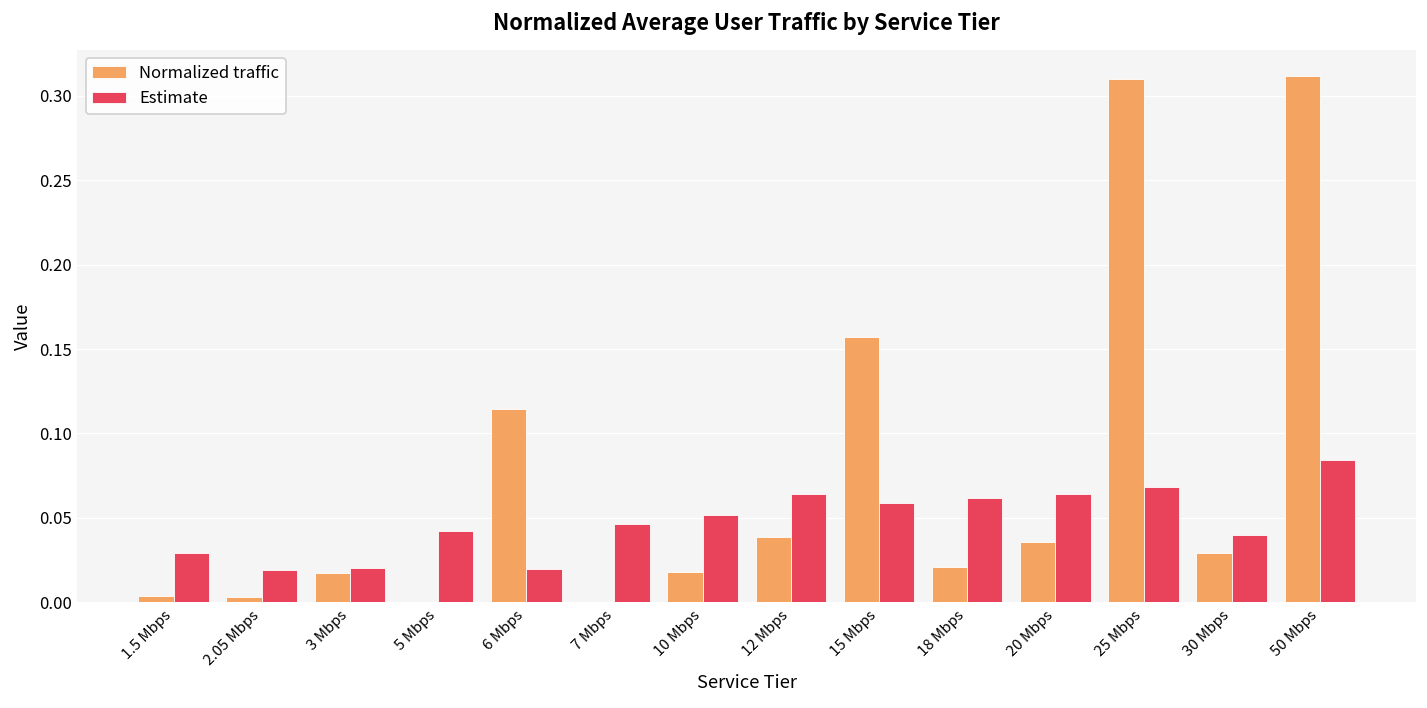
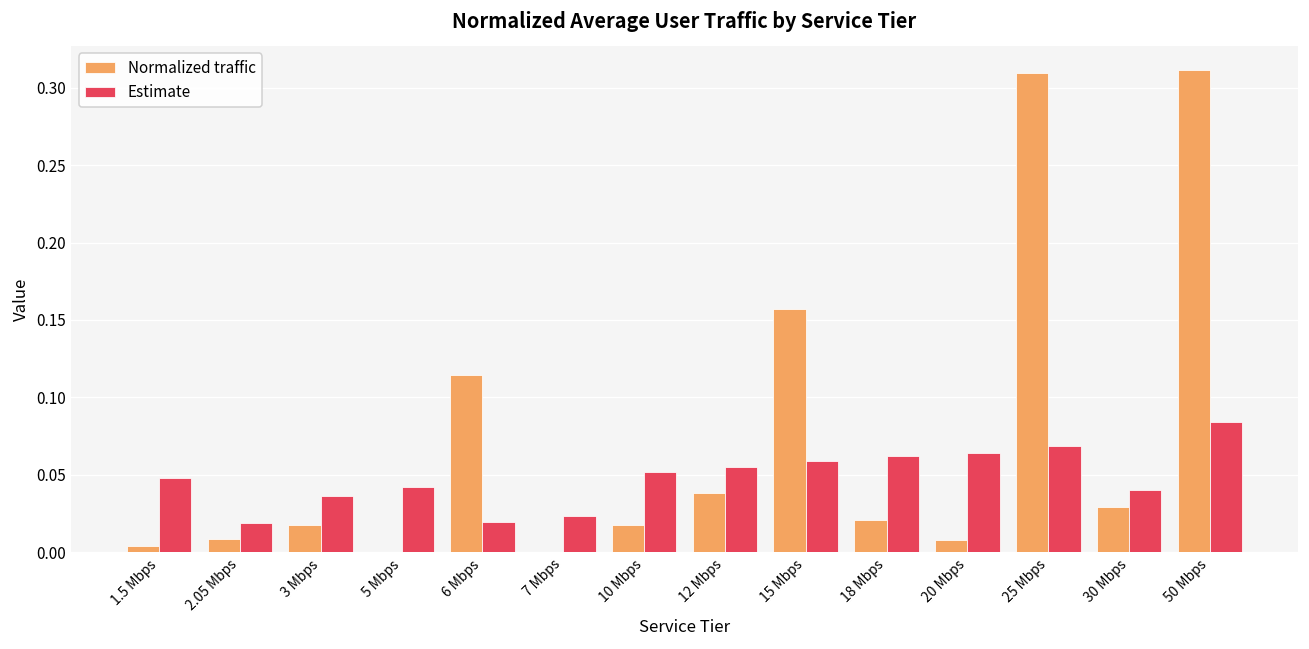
  {
    "Normalized traffic": {
      "1.5 Mbps": 0.004,
-     "2.05 Mbps": 0.003,
+     "2.05 Mbps": 0.009,
      "3 Mbps": 0.017,
      "6 Mbps": 0.114,
      "7 Mbps": 0.000,
      "10 Mbps": 0.018,
      "12 Mbps": 0.038,
      "15 Mbps": 0.157,
      "18 Mbps": 0.021,
-     "20 Mbps": 0.036,
+     "20 Mbps": 0.008,
      "25 Mbps": 0.310,
      "30 Mbps": 0.029,
      "50 Mbps": 0.311
    },
    "Estimate": {
-     "1.5 Mbps": 0.029,
+     "1.5 Mbps": 0.048,
      "2.05 Mbps": 0.019,
-     "3 Mbps": 0.021,
+     "3 Mbps": 0.036,
      "5 Mbps": 0.042,
      "6 Mbps": 0.020,
-     "7 Mbps": 0.047,
+     "7 Mbps": 0.024,
      "10 Mbps": 0.052,
-     "12 Mbps": 0.064,
+     "12 Mbps": 0.055,
      "15 Mbps": 0.059,
      "18 Mbps": 0.062,
      "20 Mbps": 0.064,
      "25 Mbps": 0.069,
      "30 Mbps": 0.040,
      "50 Mbps": 0.084
    }
  }
